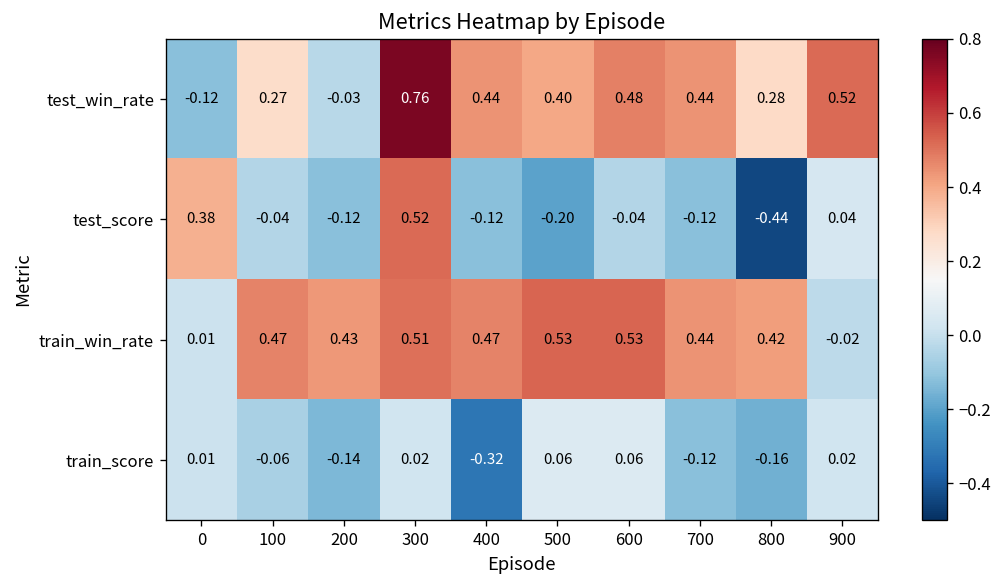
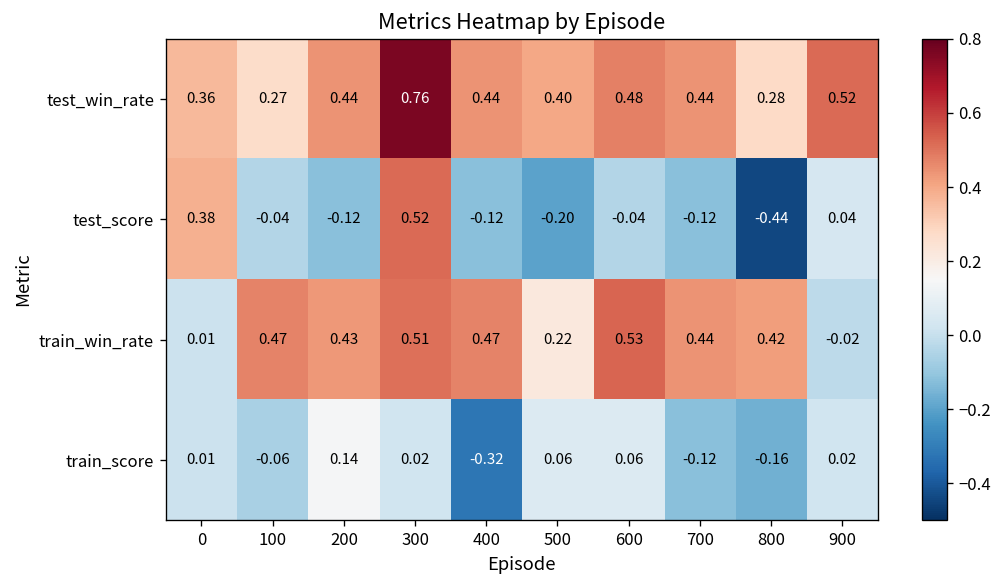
  {
    "test_win_rate": {
-     "0": -0.12,
+     "0": 0.36,
      "100": 0.27,
-     "200": -0.03,
+     "200": 0.44,
      "300": 0.76,
      "400": 0.44,
      "500": 0.40,
      "600": 0.48,
      "700": 0.44,
      "800": 0.28,
      "900": 0.52
    },
    "test_score": {
      "0": 0.38,
      "100": -0.04,
      "200": -0.12,
      "300": 0.52,
      "400": -0.12,
      "500": -0.20,
      "600": -0.04,
      "700": -0.12,
      "800": -0.44,
      "900": 0.04
    },
    "train_win_rate": {
      "0": 0.01,
      "100": 0.47,
      "200": 0.43,
      "300": 0.51,
      "400": 0.47,
-     "500": 0.53,
+     "500": 0.22,
      "600": 0.53,
      "700": 0.44,
      "800": 0.42,
      "900": -0.02
    },
    "train_score": {
      "0": 0.01,
      "100": -0.06,
-     "200": -0.14,
+     "200": 0.14,
      "300": 0.02,
      "400": -0.32,
      "500": 0.06,
      "600": 0.06,
      "700": -0.12,
      "800": -0.16,
      "900": 0.02
    }
  }
